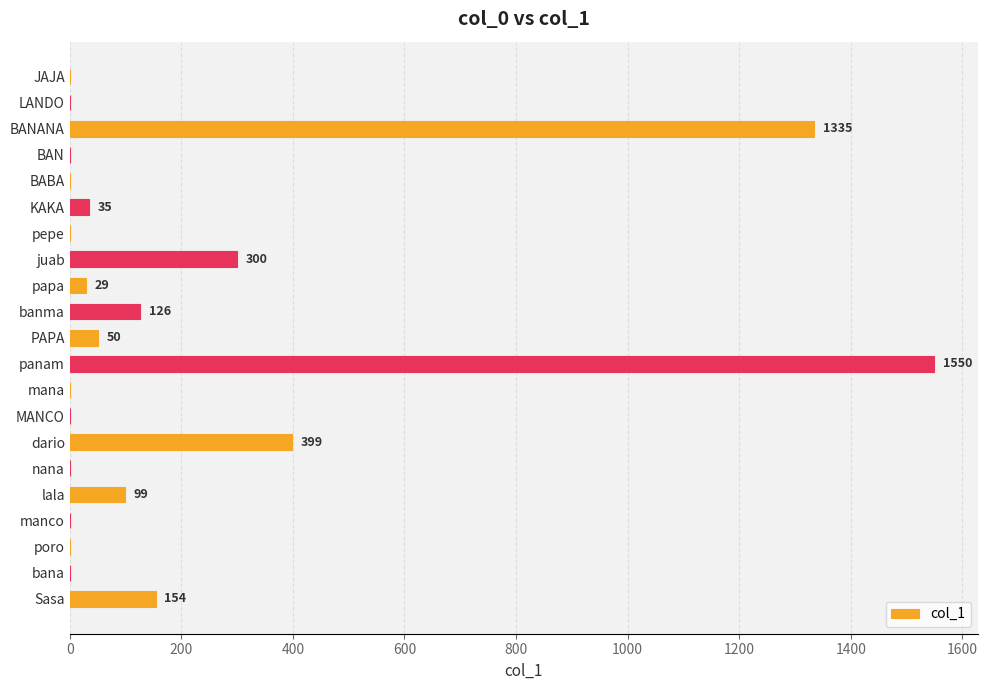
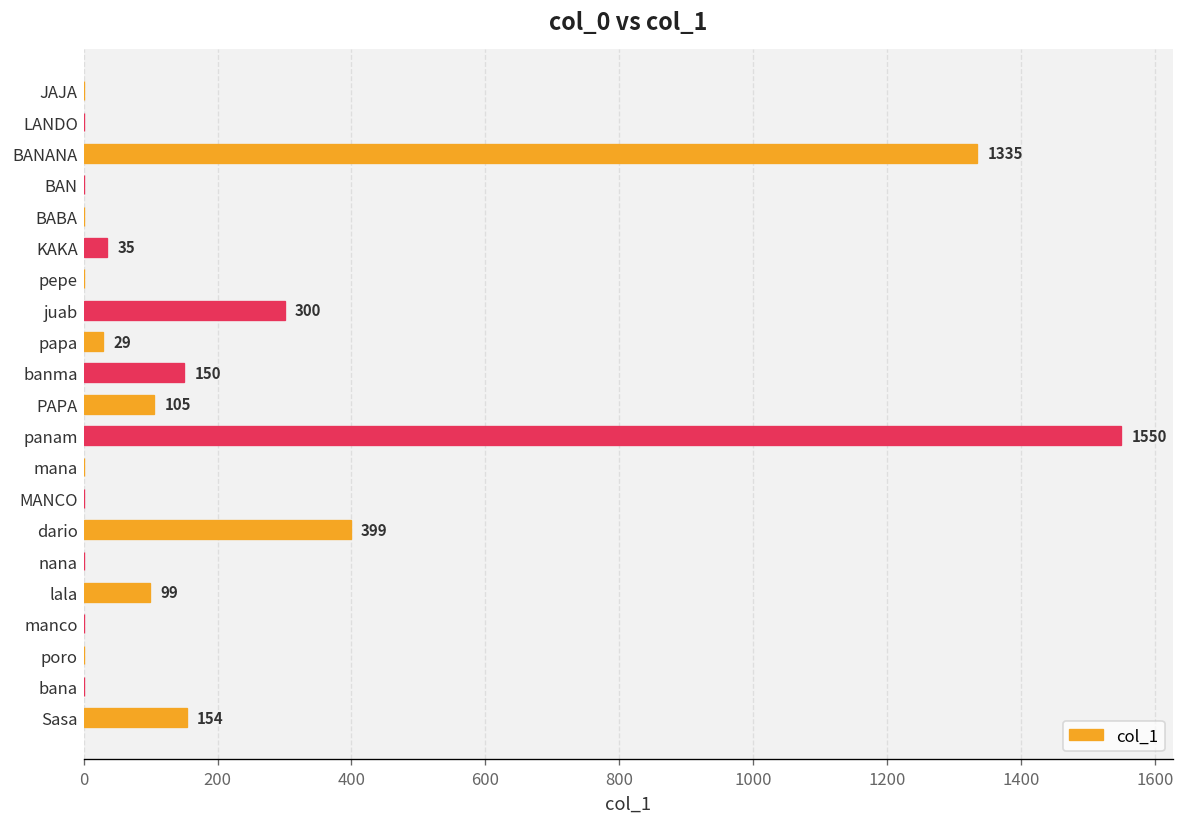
  {
    "BANANA": 1335,
    "KAKA": 35,
    "juab": 300,
    "papa": 29,
-   "banma": 126,
-   "PAPA": 50,
+   "banma": 150,
+   "PAPA": 105,
    "panam": 1550,
    "dario": 399,
    "lala": 99,
    "Sasa": 154
  }
